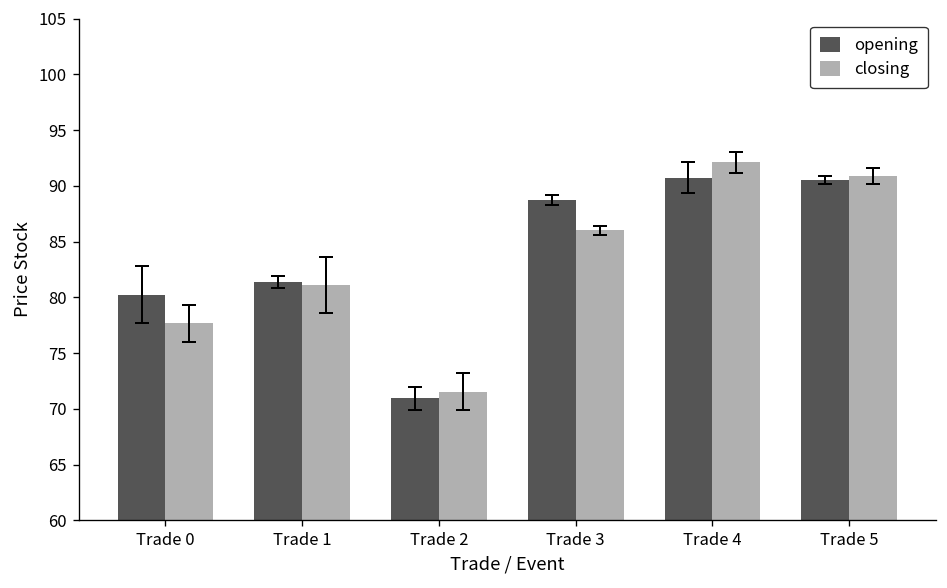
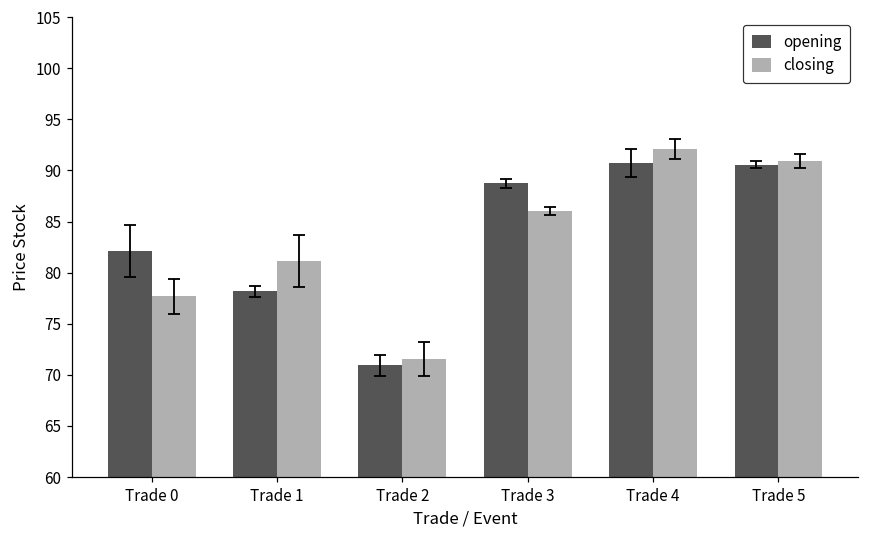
  {
    "opening": {
-     "Trade 0": 80,
-     "Trade 1": 81,
+     "Trade 0": 82,
+     "Trade 1": 78,
      "Trade 2": 71,
      "Trade 3": 89,
      "Trade 4": 91,
      "Trade 5": 91
    },
    "closing": {
      "Trade 0": 78,
      "Trade 1": 81,
      "Trade 2": 72,
      "Trade 3": 86,
      "Trade 4": 92,
      "Trade 5": 91
    }
  }
